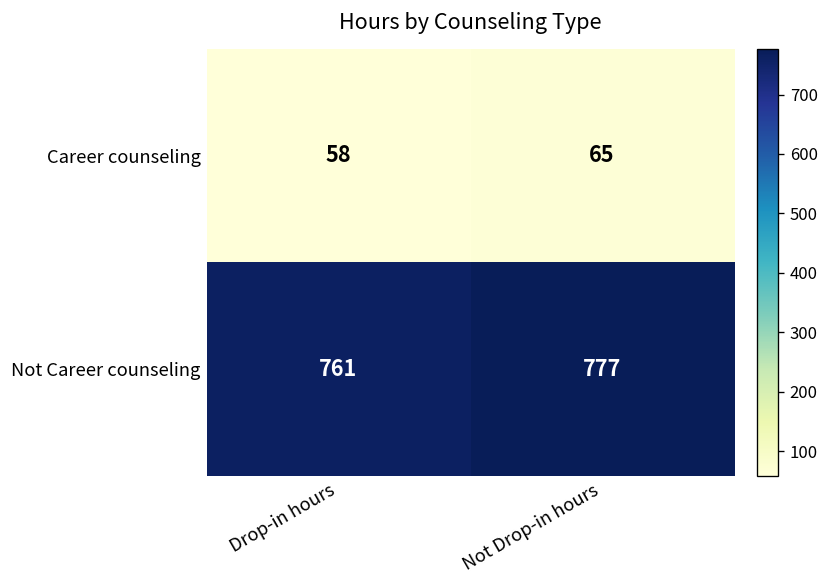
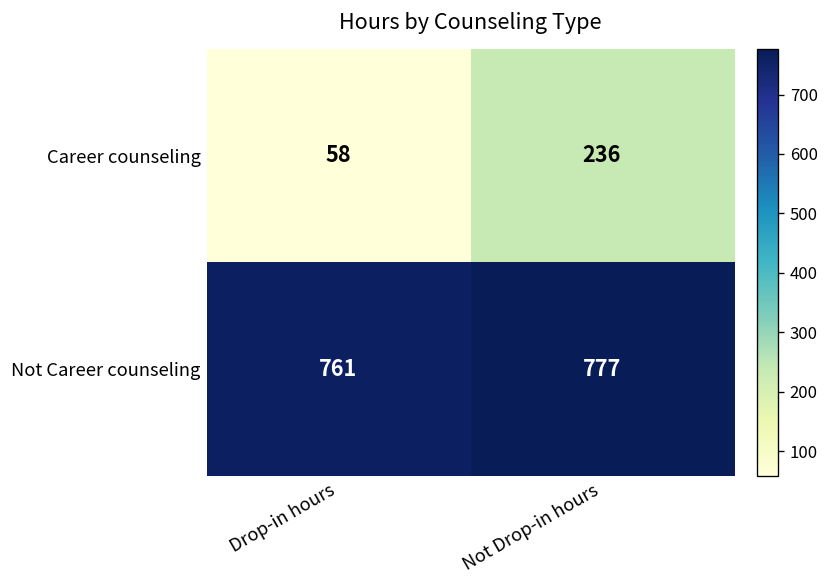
  {
    "Career counseling": {
      "Drop-in hours": 58,
-     "Not Drop-in hours": 65
+     "Not Drop-in hours": 236
    },
    "Not Career counseling": {
      "Drop-in hours": 761,
      "Not Drop-in hours": 777
    }
  }
